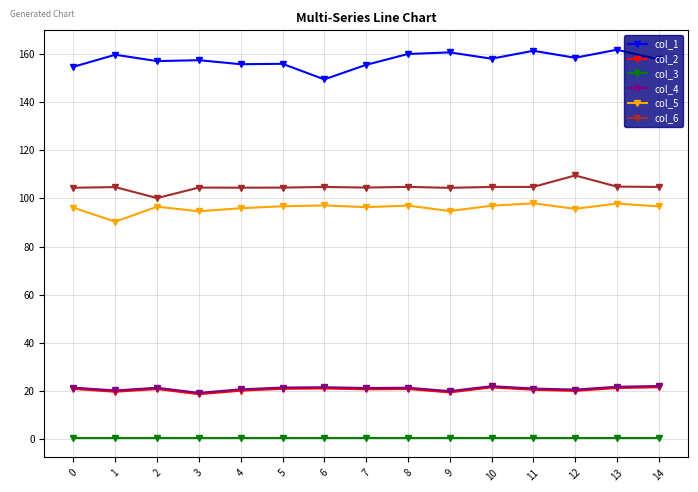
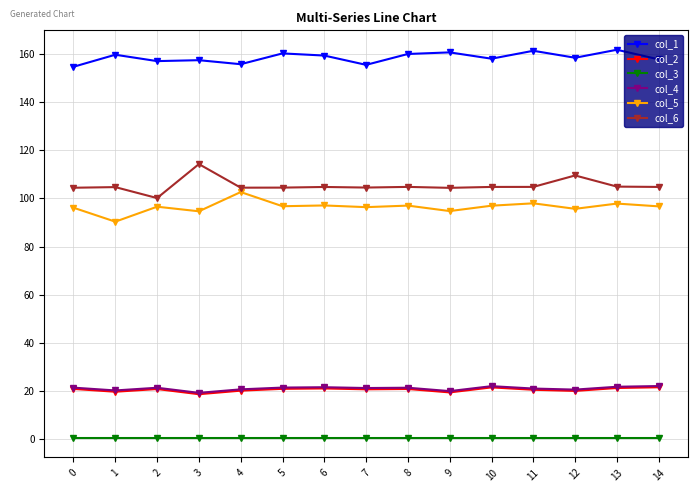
  {
    "col_1": {
      "0": 155,
      "1": 160,
      "2": 157,
      "3": 158,
      "4": 156,
-     "5": 156,
-     "6": 150,
+     "5": 160,
+     "6": 159,
      "7": 156,
      "8": 160,
      "9": 161,
      "10": 158,
      "11": 161,
      "12": 159,
      "13": 162
    },
    "col_3": {
      "0": 0,
      "1": 0,
      "2": 0,
      "3": 0,
      "4": 0,
      "5": 0,
      "6": 0,
      "7": 0,
      "8": 0,
      "9": 0,
      "10": 0,
      "11": 0,
      "12": 0,
      "13": 0,
      "14": 0
    },
    "col_5": {
      "0": 96,
      "1": 90,
      "2": 97,
      "3": 95,
-     "4": 96,
+     "4": 103,
      "5": 97,
      "6": 97,
      "7": 96,
      "8": 97,
      "9": 95,
      "10": 97,
      "11": 98,
      "12": 96,
      "13": 98,
      "14": 97
    },
    "col_6": {
      "0": 104,
      "1": 105,
      "2": 100,
-     "3": 105,
+     "3": 114,
      "4": 105,
      "5": 105,
      "6": 105,
      "7": 105,
      "8": 105,
      "9": 104,
      "10": 105,
      "11": 105,
      "12": 110,
      "13": 105,
      "14": 105
    }
  }
